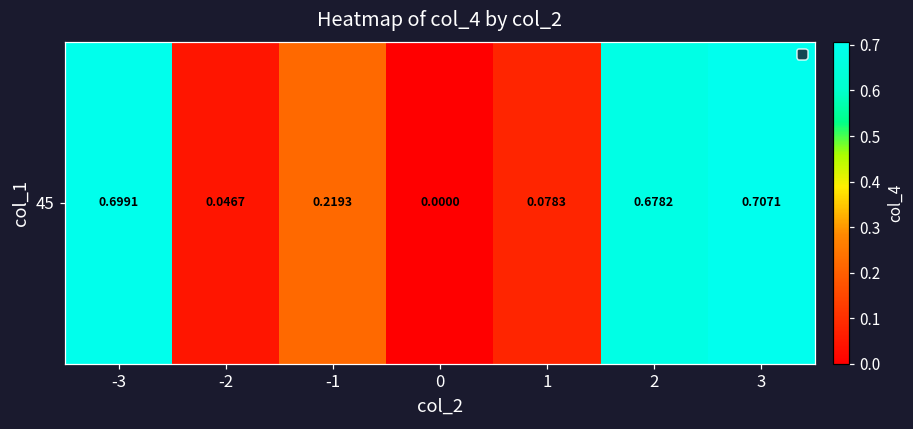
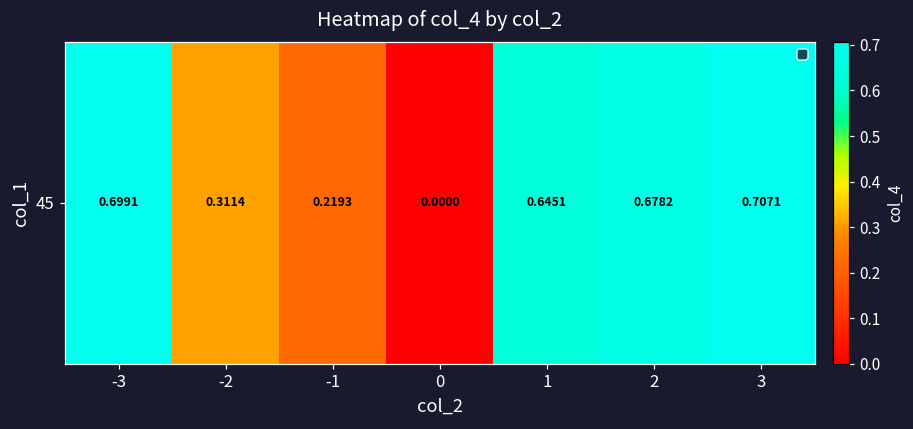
  {
    "45": {
      "-3": 0.6991,
-     "-2": 0.0467,
+     "-2": 0.3114,
      "-1": 0.2193,
      "0": 0.0000,
-     "1": 0.0783,
+     "1": 0.6451,
      "2": 0.6782,
      "3": 0.7071
    }
  }
